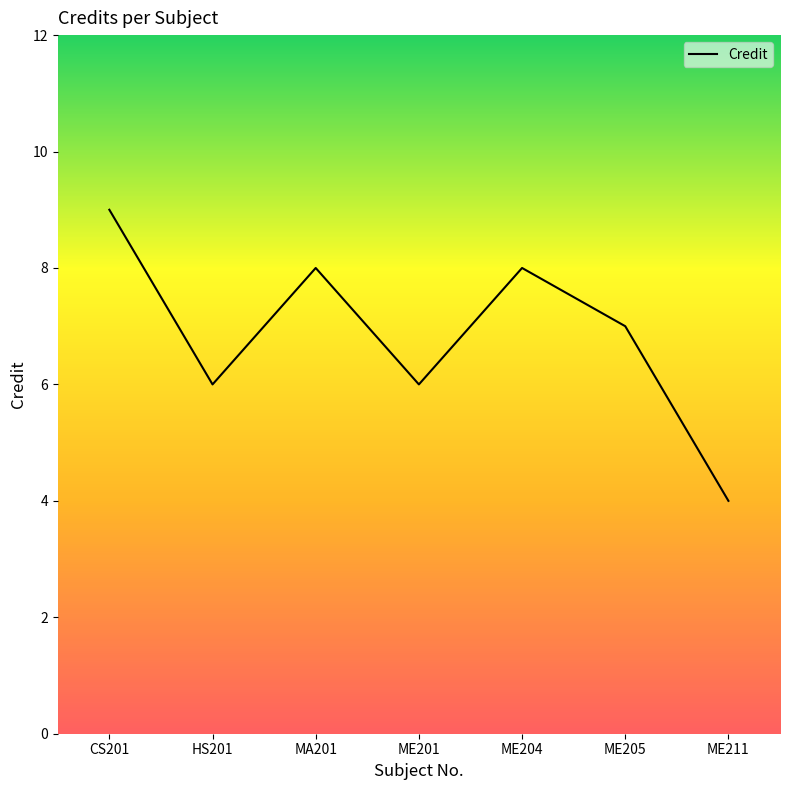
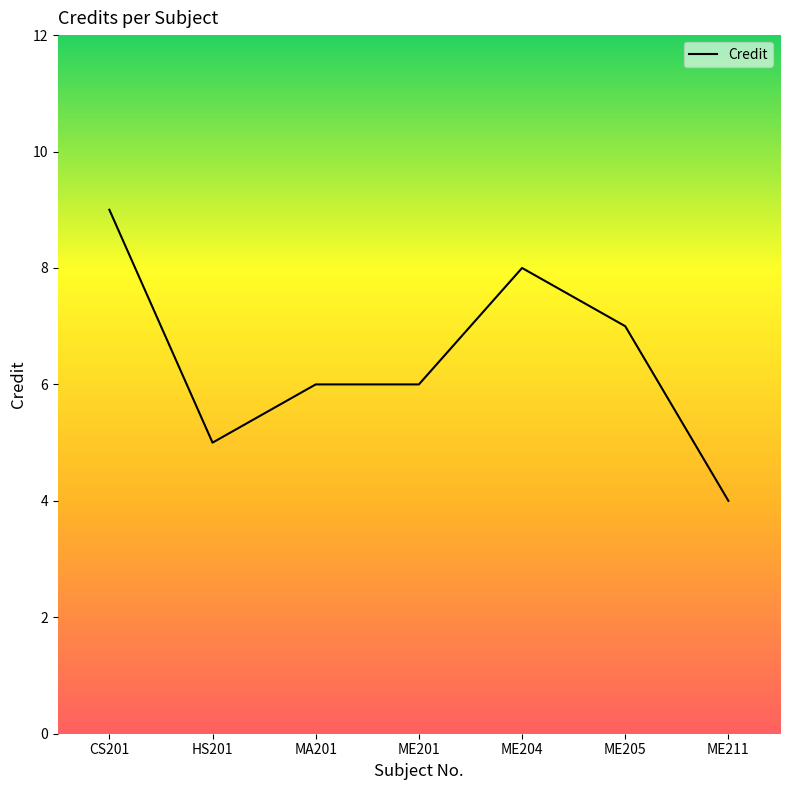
  {
    "CS201": 9,
-   "HS201": 6,
-   "MA201": 8,
+   "HS201": 5,
+   "MA201": 6,
    "ME201": 6,
    "ME204": 8,
    "ME205": 7,
    "ME211": 4
  }
